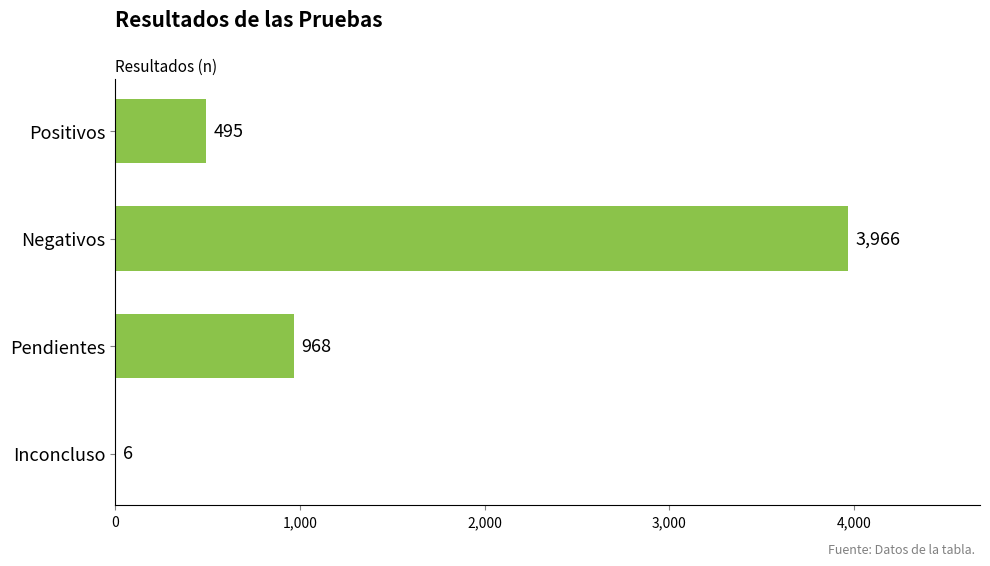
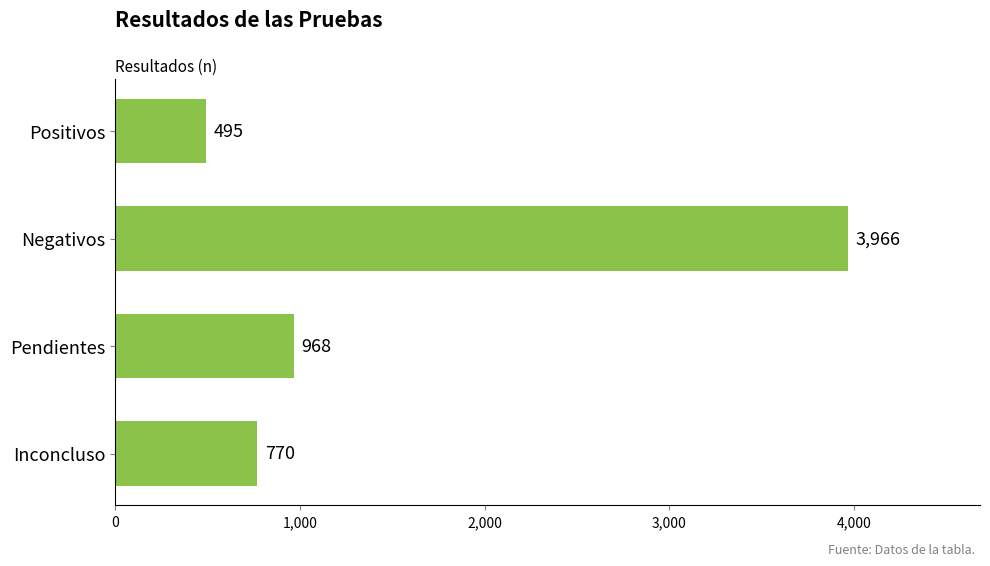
  {
    "Positivos": "495",
    "Negativos": "3,966",
    "Pendientes": "968",
-   "Inconcluso": "6"
+   "Inconcluso": "770"
  }
